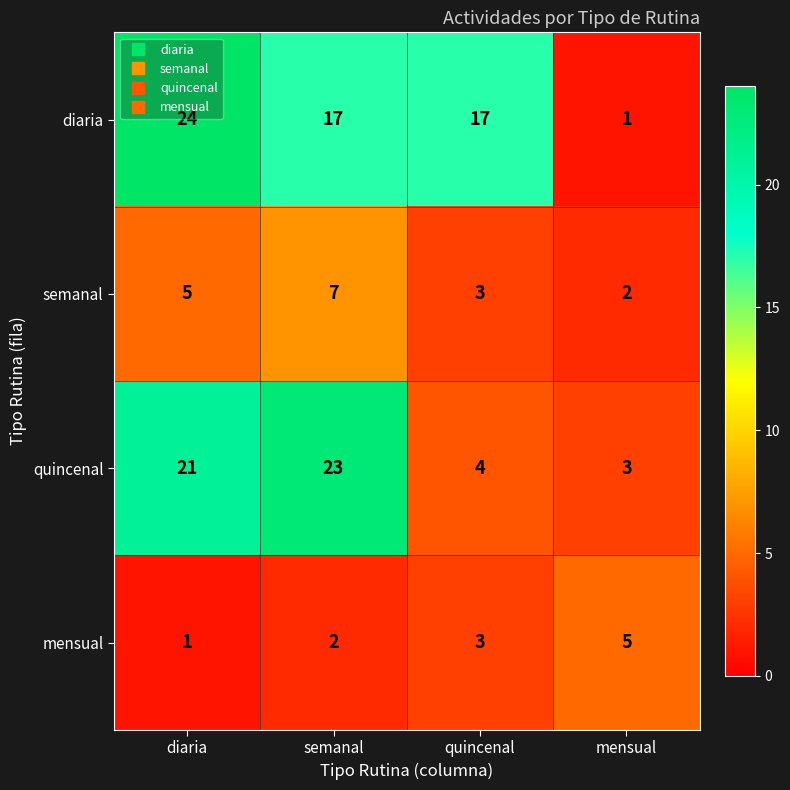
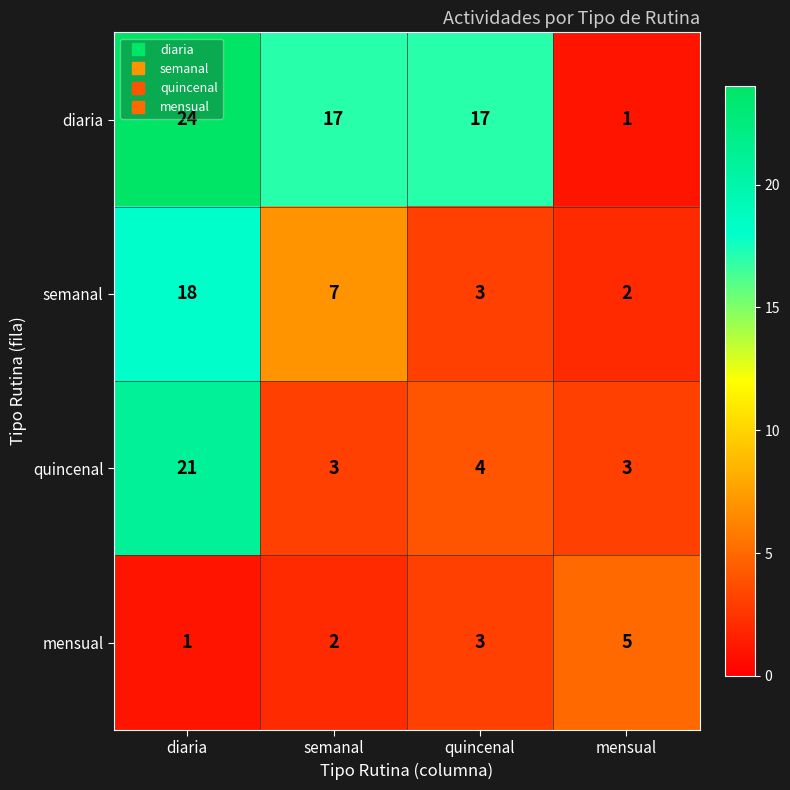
  {
    "diaria": {
      "semanal": 17,
      "quincenal": 17,
      "mensual": 1
    },
    "semanal": {
-     "diaria": 5,
+     "diaria": 18,
      "semanal": 7,
      "quincenal": 3,
      "mensual": 2
    },
    "quincenal": {
      "diaria": 21,
-     "semanal": 23,
+     "semanal": 3,
      "quincenal": 4,
      "mensual": 3
    },
    "mensual": {
      "diaria": 1,
      "semanal": 2,
      "quincenal": 3,
      "mensual": 5
    }
  }
